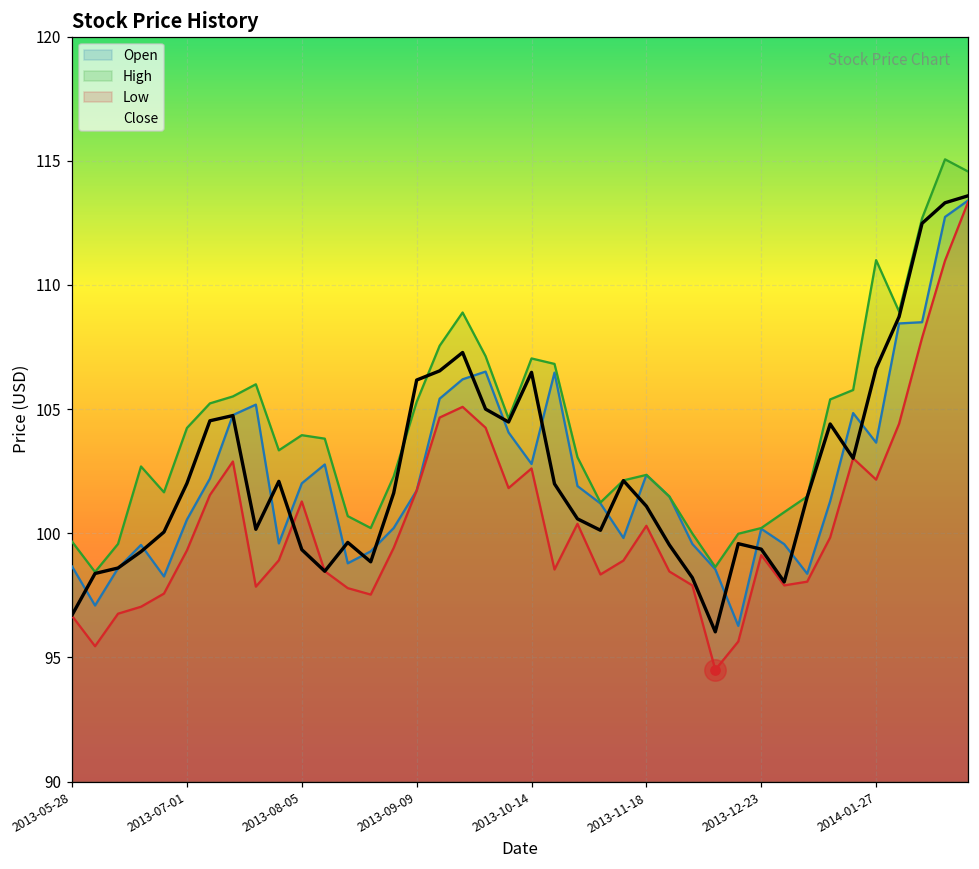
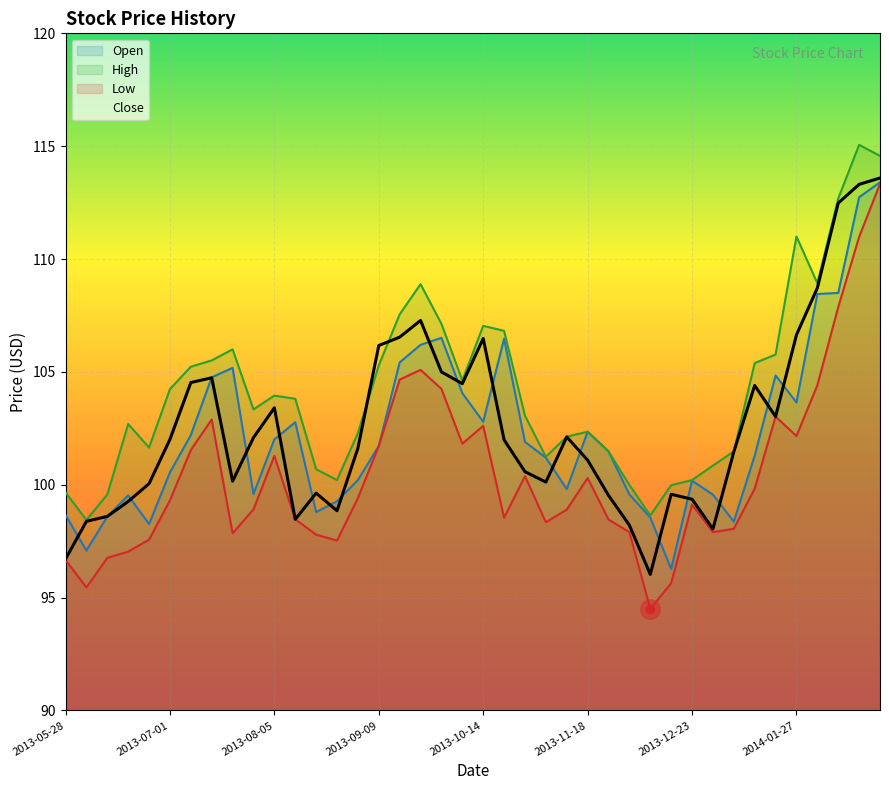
  {
    "Close": {
      "2013-07-01": 102.0,
-     "2013-08-05": 99.3,
+     "2013-08-05": 103.4,
      "2013-09-09": 106.2,
      "2013-10-14": 106.5,
      "2013-11-18": 101.1,
      "2013-12-23": 99.4,
      "2014-01-27": 106.6
    }
  }
